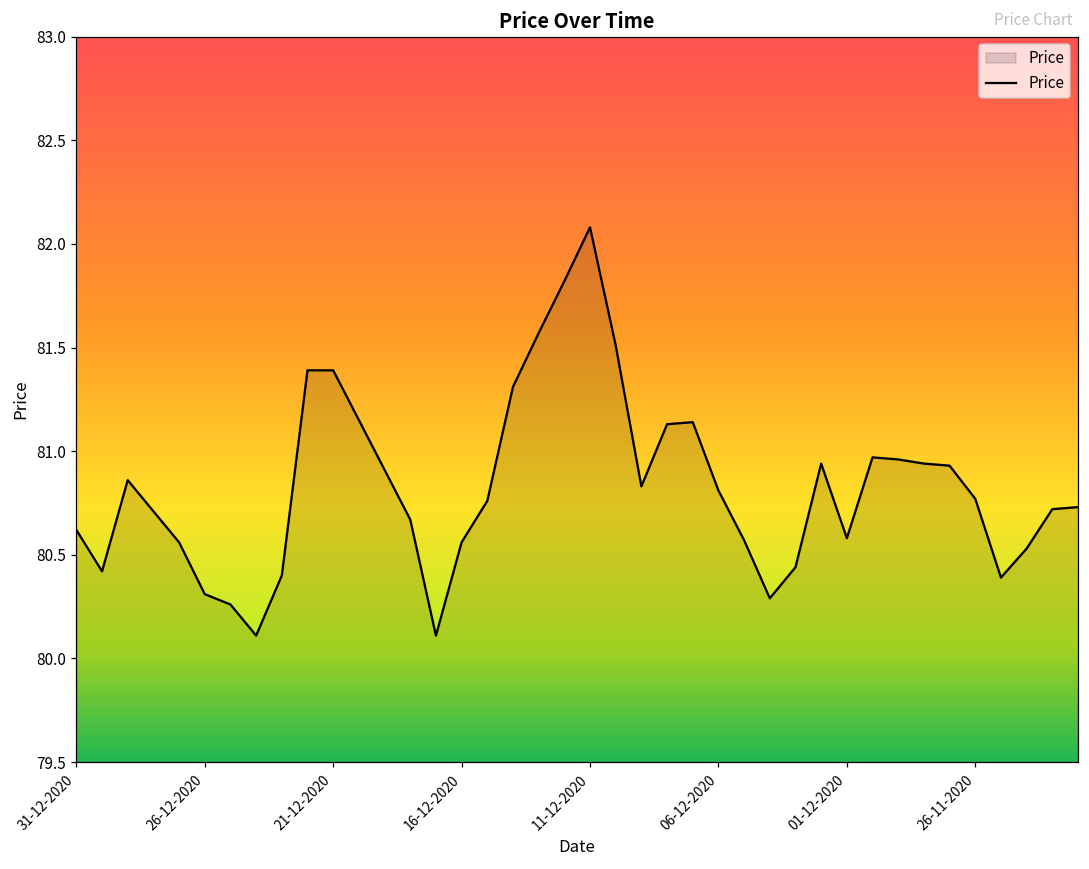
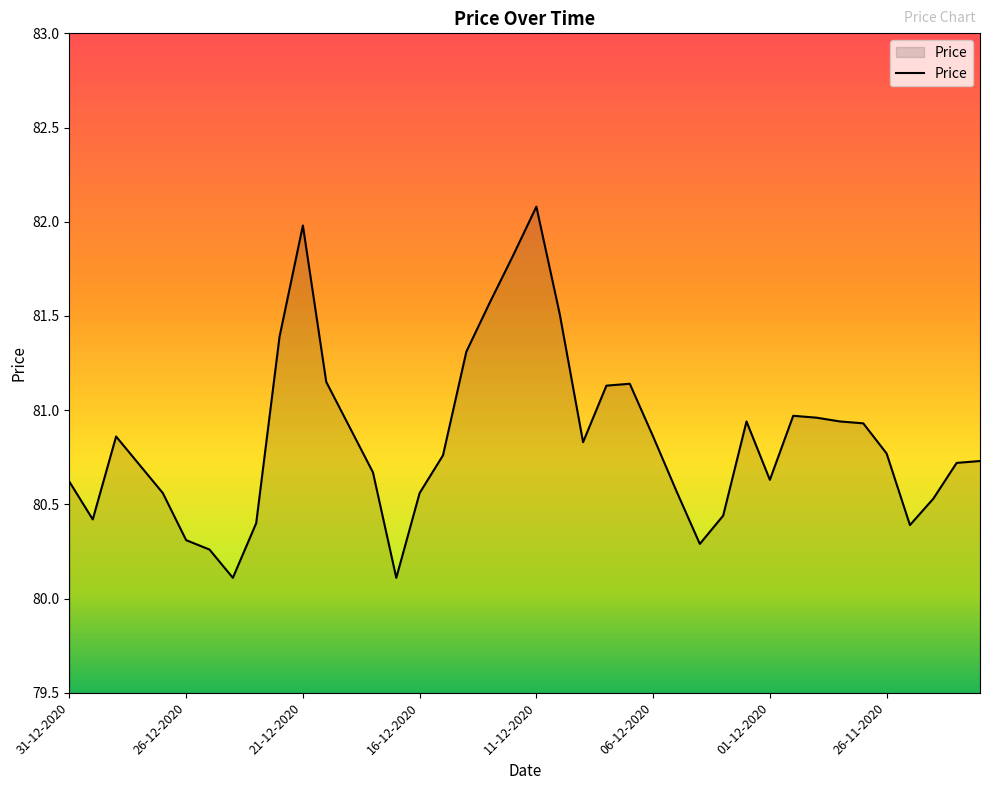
  {
    "31-12-2020": 80.62,
    "26-12-2020": 80.31,
-   "21-12-2020": 81.39,
+   "21-12-2020": 81.98,
    "16-12-2020": 80.56,
    "11-12-2020": 82.08,
-   "06-12-2020": 80.81,
-   "01-12-2020": 80.58,
+   "06-12-2020": 80.86,
+   "01-12-2020": 80.63,
    "26-11-2020": 80.77
  }
